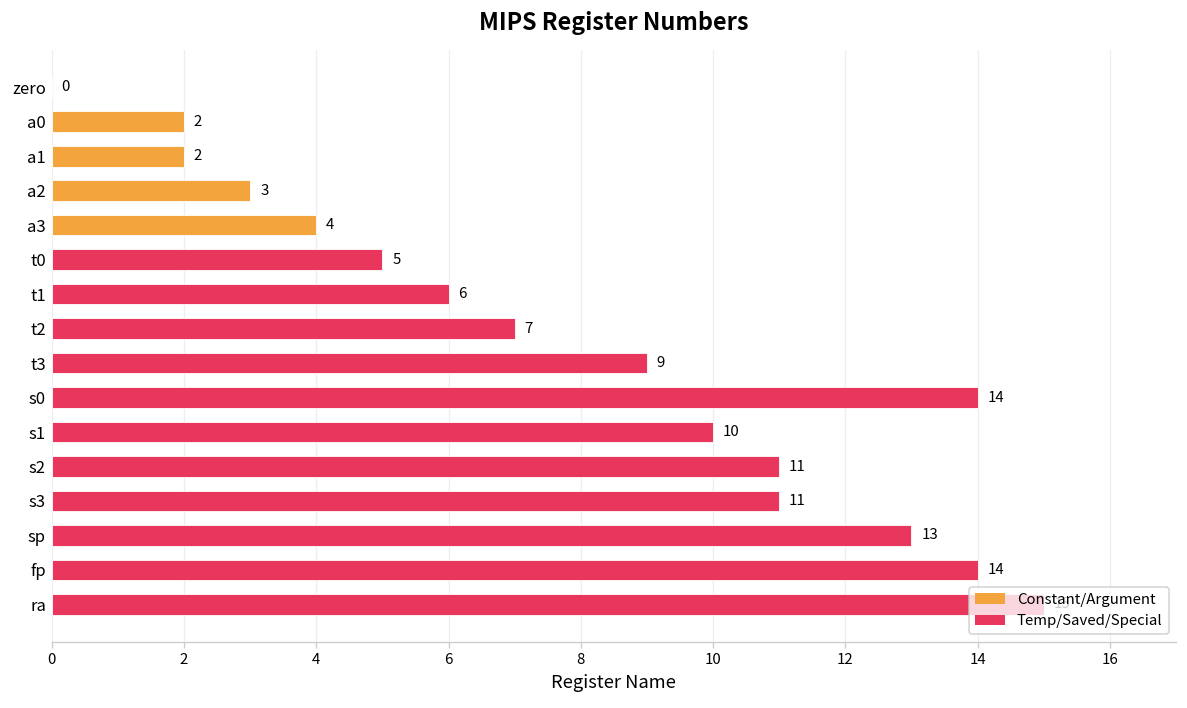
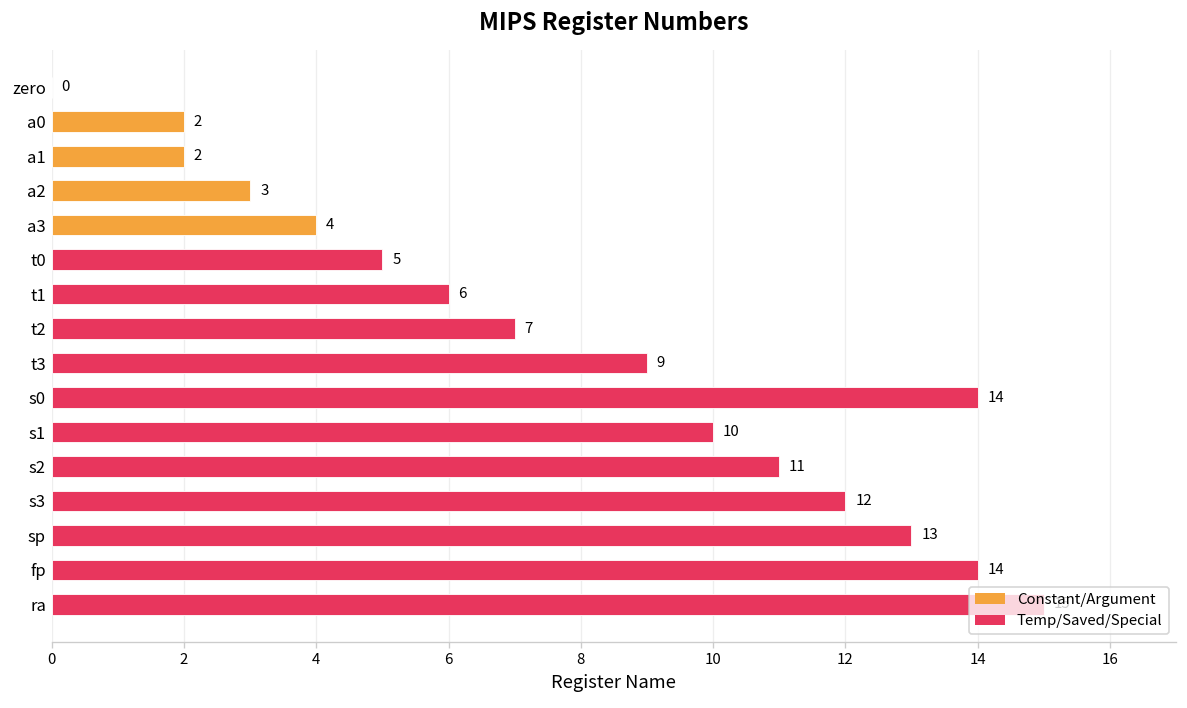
  {
    "zero": 0,
    "a0": 2,
    "a1": 2,
    "a2": 3,
    "a3": 4,
    "t0": 5,
    "t1": 6,
    "t2": 7,
    "t3": 9,
    "s0": 14,
    "s1": 10,
    "s2": 11,
-   "s3": 11,
+   "s3": 12,
    "sp": 13,
    "fp": 14
  }
